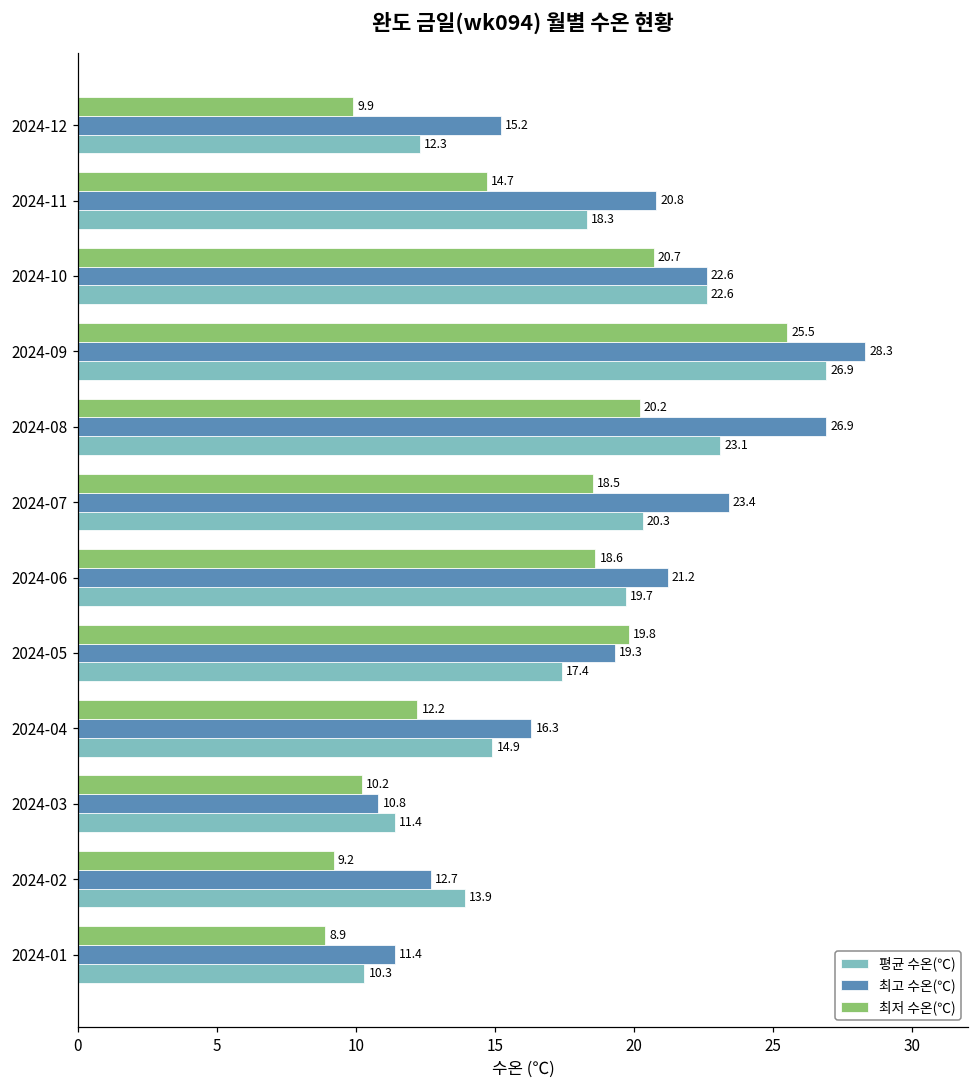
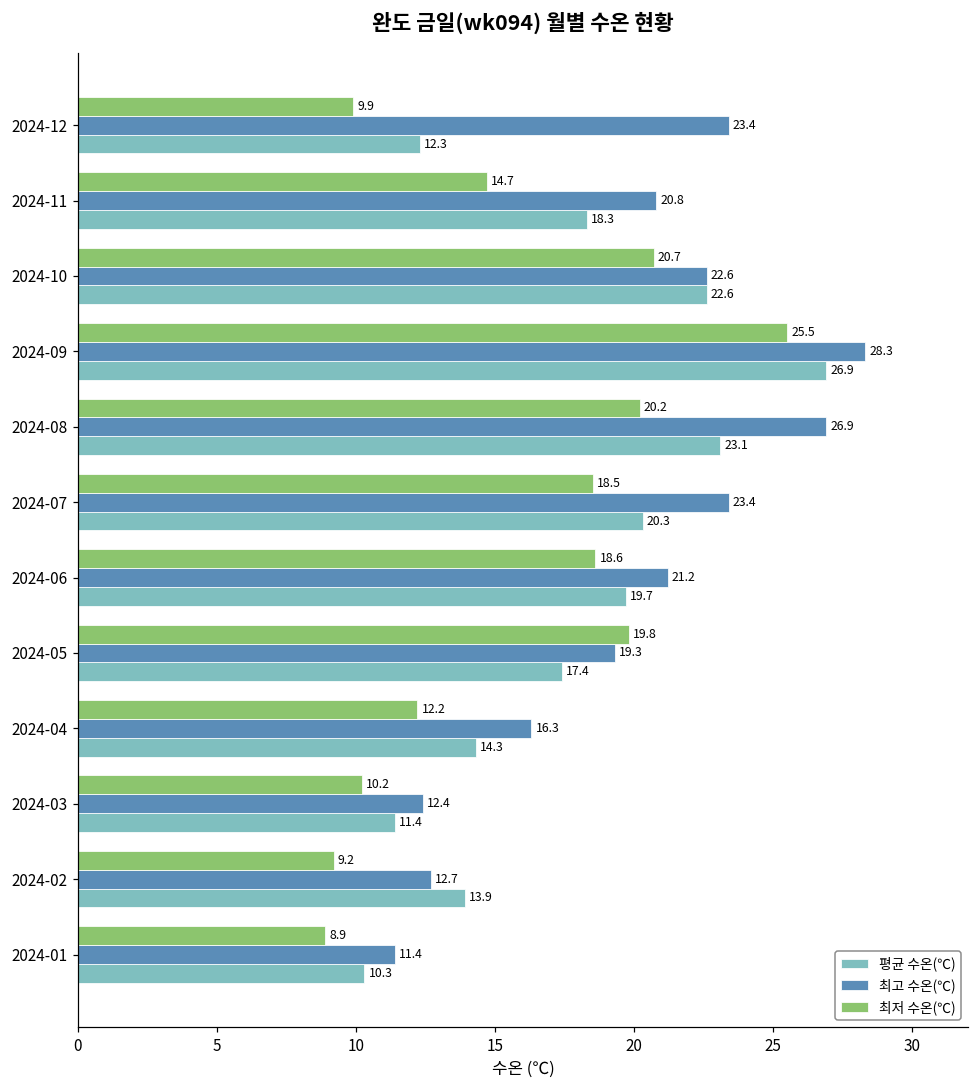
  {
    "평균 수온(℃)": {
      "2024-12": 12.3,
      "2024-11": 18.3,
      "2024-10": 22.6,
      "2024-09": 26.9,
      "2024-08": 23.1,
      "2024-07": 20.3,
      "2024-06": 19.7,
      "2024-05": 17.4,
-     "2024-04": 14.9,
+     "2024-04": 14.3,
      "2024-03": 11.4,
      "2024-02": 13.9,
      "2024-01": 10.3
    },
    "최고 수온(℃)": {
-     "2024-12": 15.2,
+     "2024-12": 23.4,
      "2024-11": 20.8,
      "2024-10": 22.6,
      "2024-09": 28.3,
      "2024-08": 26.9,
      "2024-07": 23.4,
      "2024-06": 21.2,
      "2024-05": 19.3,
      "2024-04": 16.3,
-     "2024-03": 10.8,
+     "2024-03": 12.4,
      "2024-02": 12.7,
      "2024-01": 11.4
    },
    "최저 수온(℃)": {
      "2024-12": 9.9,
      "2024-11": 14.7,
      "2024-10": 20.7,
      "2024-09": 25.5,
      "2024-08": 20.2,
      "2024-07": 18.5,
      "2024-06": 18.6,
      "2024-05": 19.8,
      "2024-04": 12.2,
      "2024-03": 10.2,
      "2024-02": 9.2,
      "2024-01": 8.9
    }
  }
